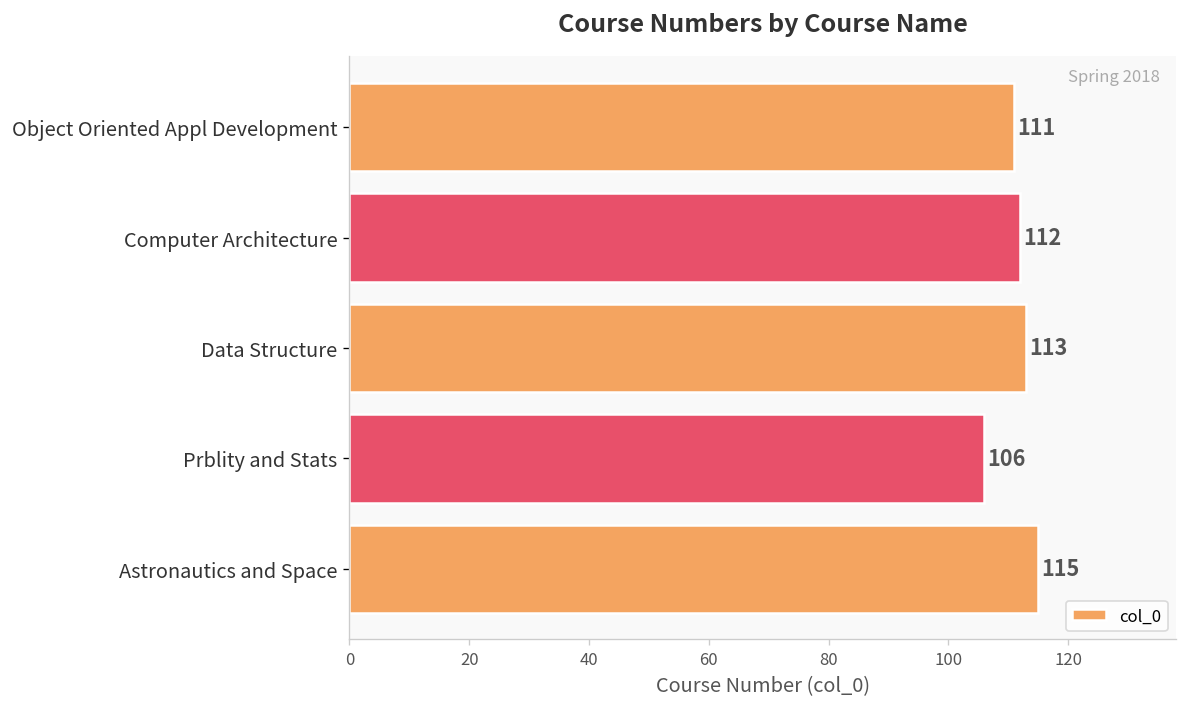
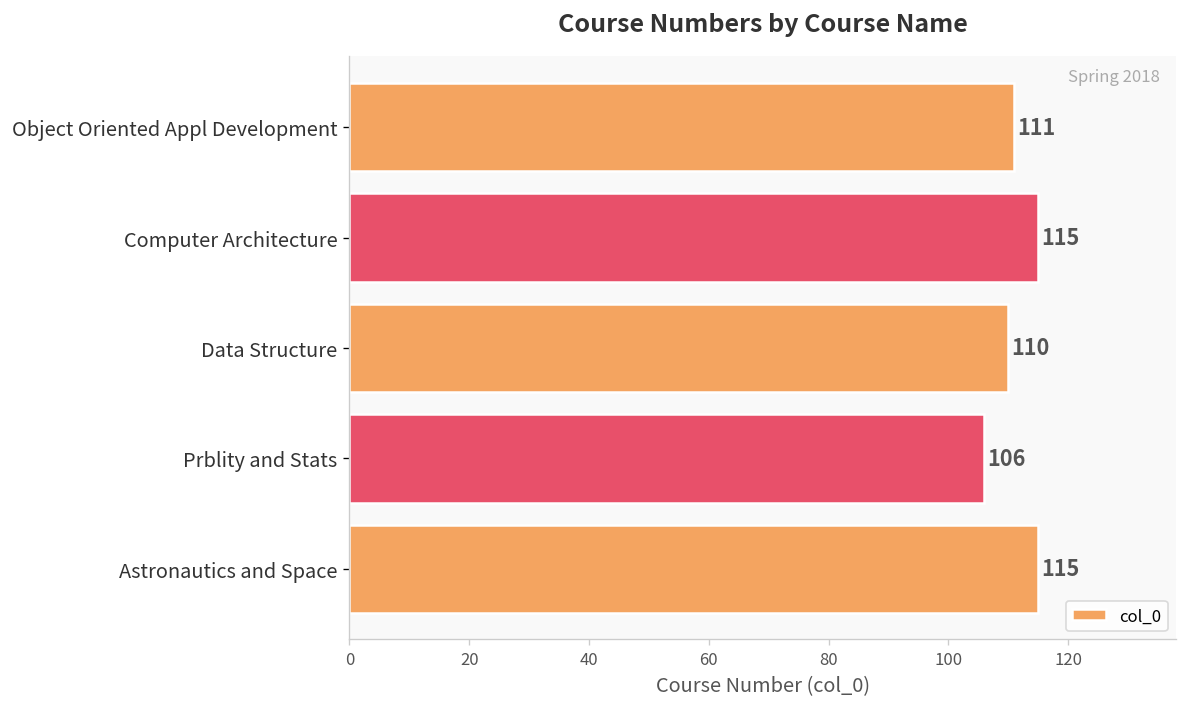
  {
    "Object Oriented Appl Development": 111,
-   "Computer Architecture": 112,
-   "Data Structure": 113,
+   "Computer Architecture": 115,
+   "Data Structure": 110,
    "Prblity and Stats": 106,
    "Astronautics and Space": 115
  }
